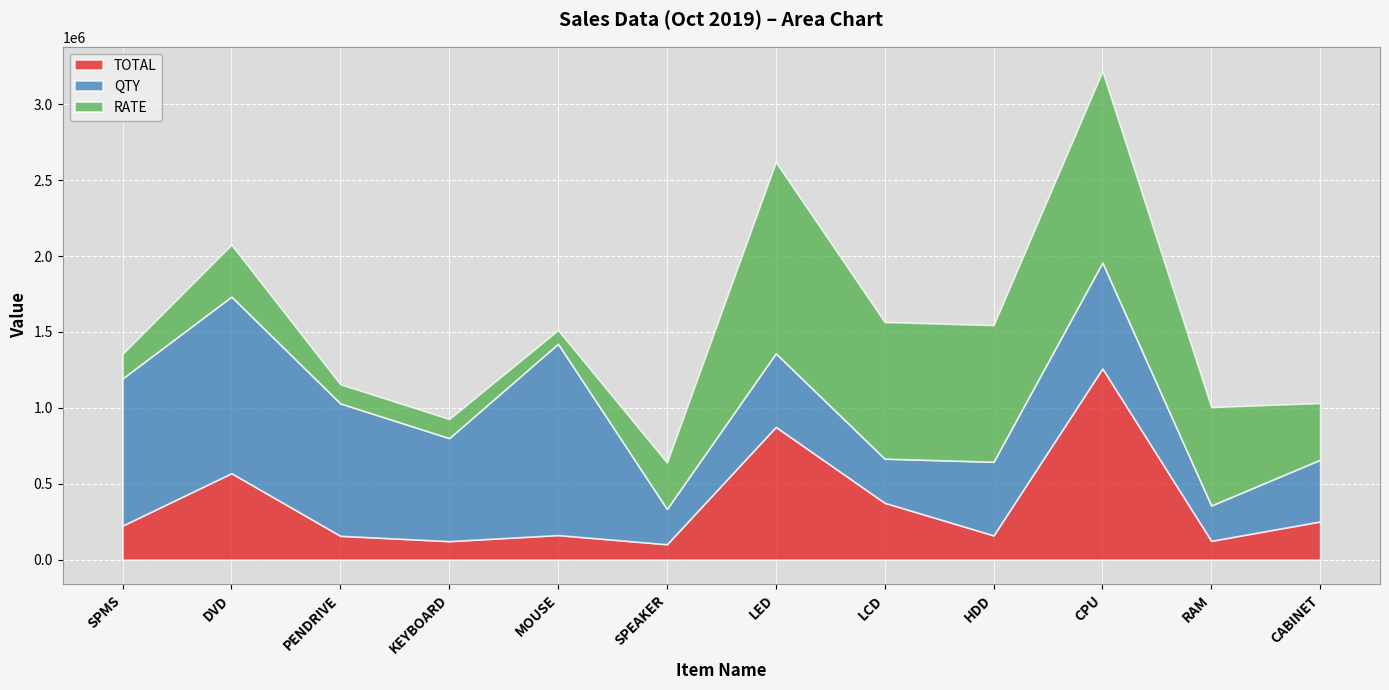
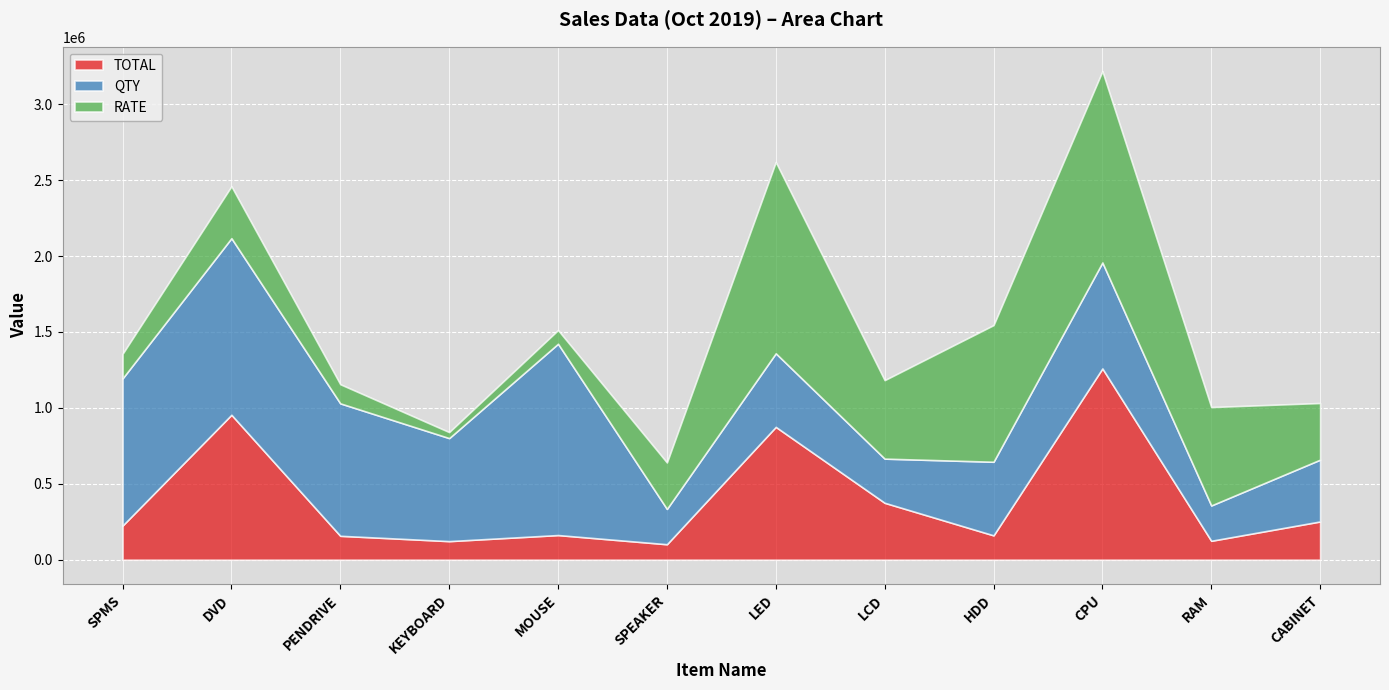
  {
    "TOTAL": {
      "SPMS": 230000,
-     "DVD": 570000,
+     "DVD": 950000,
      "PENDRIVE": 160000,
      "KEYBOARD": 120000,
      "MOUSE": 160000,
      "SPEAKER": 100000,
      "LED": 880000,
      "LCD": 380000,
      "HDD": 160000,
      "CPU": 1260000,
      "RAM": 120000,
      "CABINET": 250000
    },
    "QTY": {
      "SPMS": 970000,
      "DVD": 1160000,
      "PENDRIVE": 870000,
      "KEYBOARD": 680000,
      "MOUSE": 1260000,
      "SPEAKER": 230000,
      "LED": 480000,
      "LCD": 290000,
      "HDD": 480000,
      "CPU": 700000,
      "RAM": 230000,
      "CABINET": 410000
    },
    "RATE": {
      "SPMS": 160000,
      "DVD": 340000,
      "PENDRIVE": 130000,
-     "KEYBOARD": 130000,
+     "KEYBOARD": 40000,
      "MOUSE": 90000,
      "SPEAKER": 310000,
      "LED": 1260000,
-     "LCD": 900000,
+     "LCD": 520000,
      "HDD": 900000,
      "CPU": 1260000,
      "RAM": 650000,
      "CABINET": 370000
    }
  }
